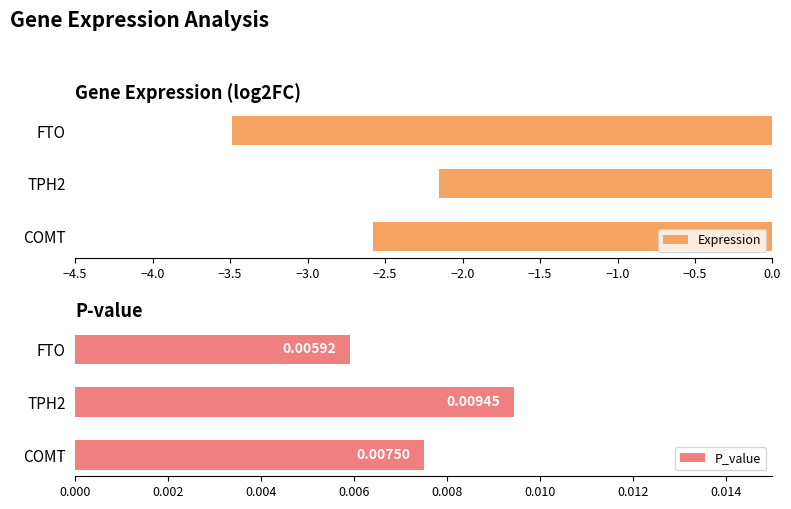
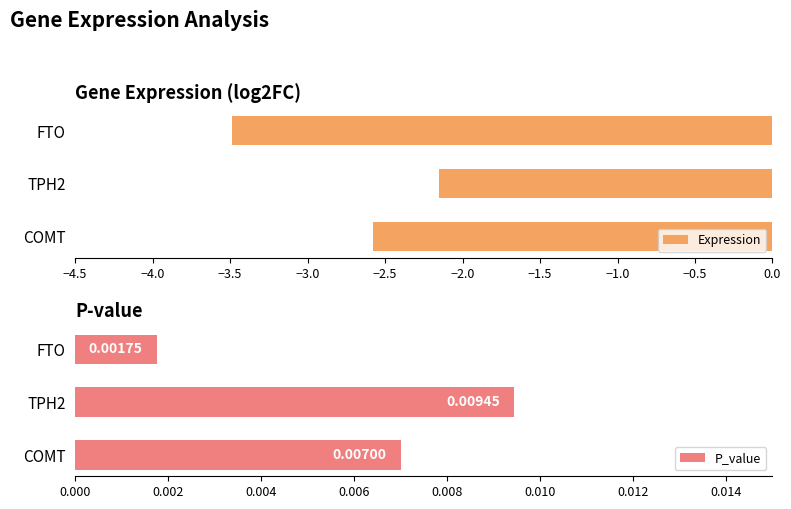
  {
    "Gene Expression (log2FC)": {
      "FTO": -3.49,
      "TPH2": -2.15,
      "COMT": -2.58
    },
    "P-value": {
-     "FTO": 0.00592,
+     "FTO": 0.00175,
      "TPH2": 0.00945,
-     "COMT": 0.00750
+     "COMT": 0.00700
    }
  }
